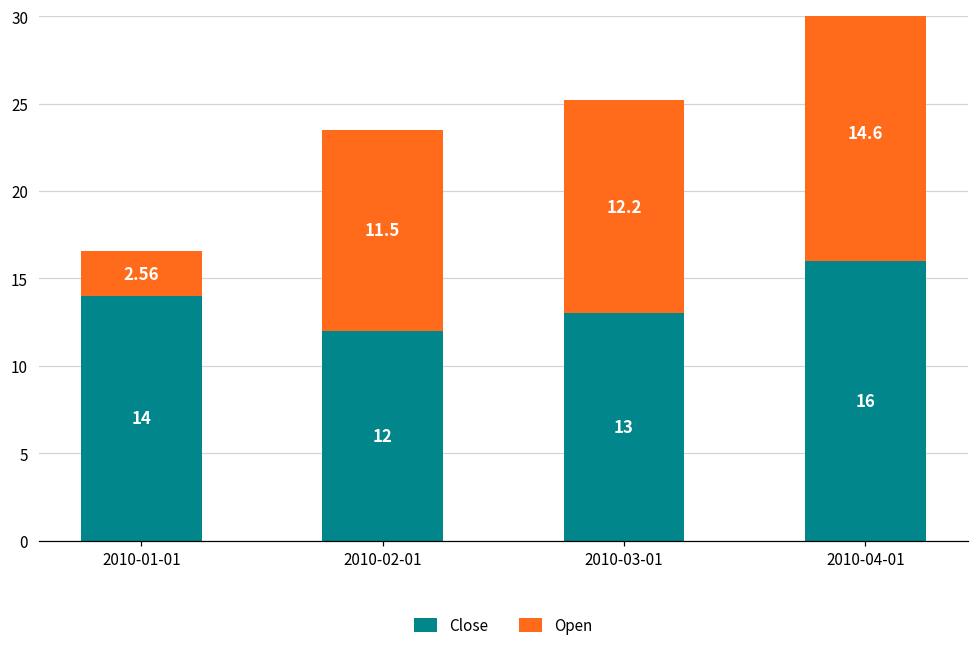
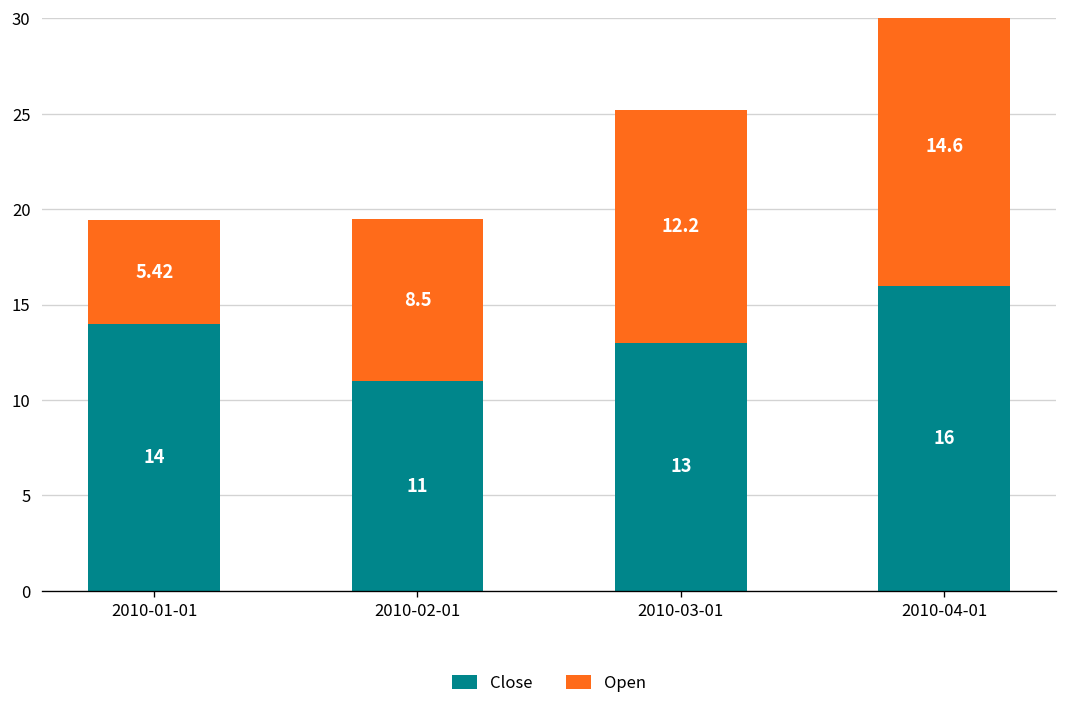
  {
    "Close": {
      "2010-01-01": 14,
-     "2010-02-01": 12,
+     "2010-02-01": 11,
      "2010-03-01": 13,
      "2010-04-01": 16
    },
    "Open": {
-     "2010-01-01": 2.56,
-     "2010-02-01": 11.5,
+     "2010-01-01": 5.42,
+     "2010-02-01": 8.5,
      "2010-03-01": 12.2
    }
  }
